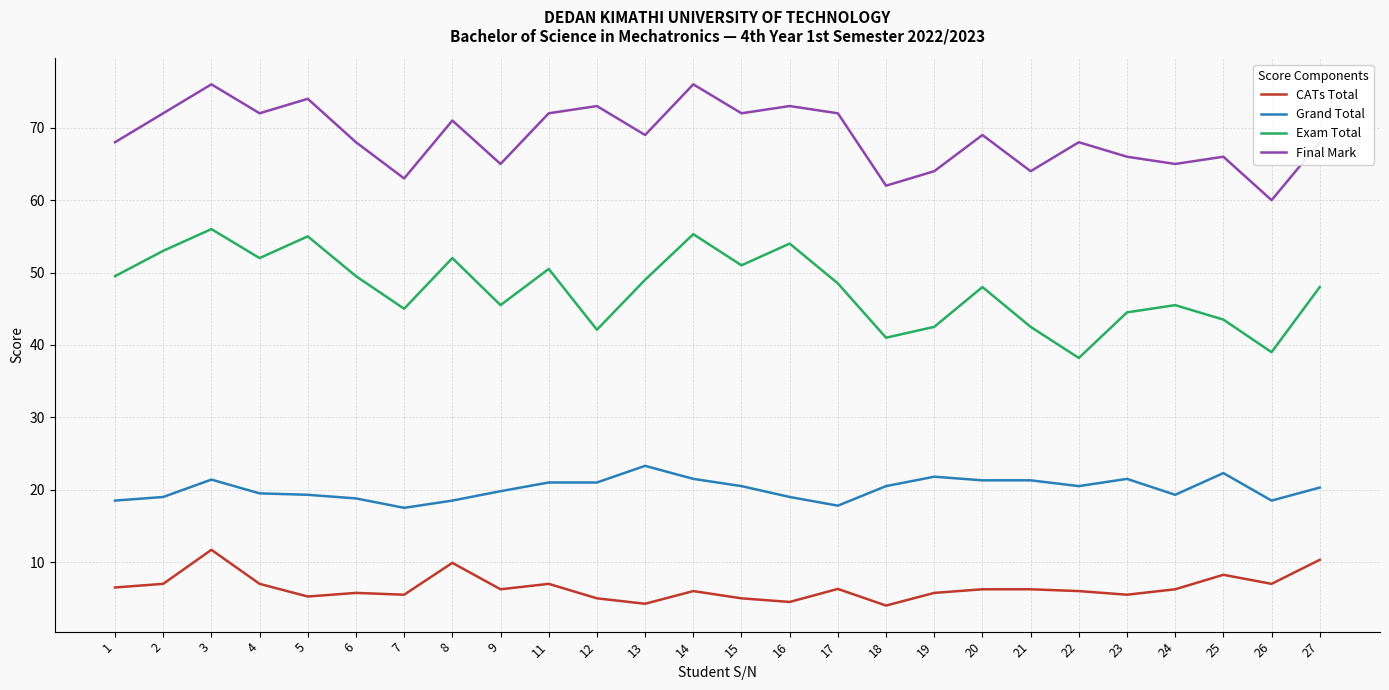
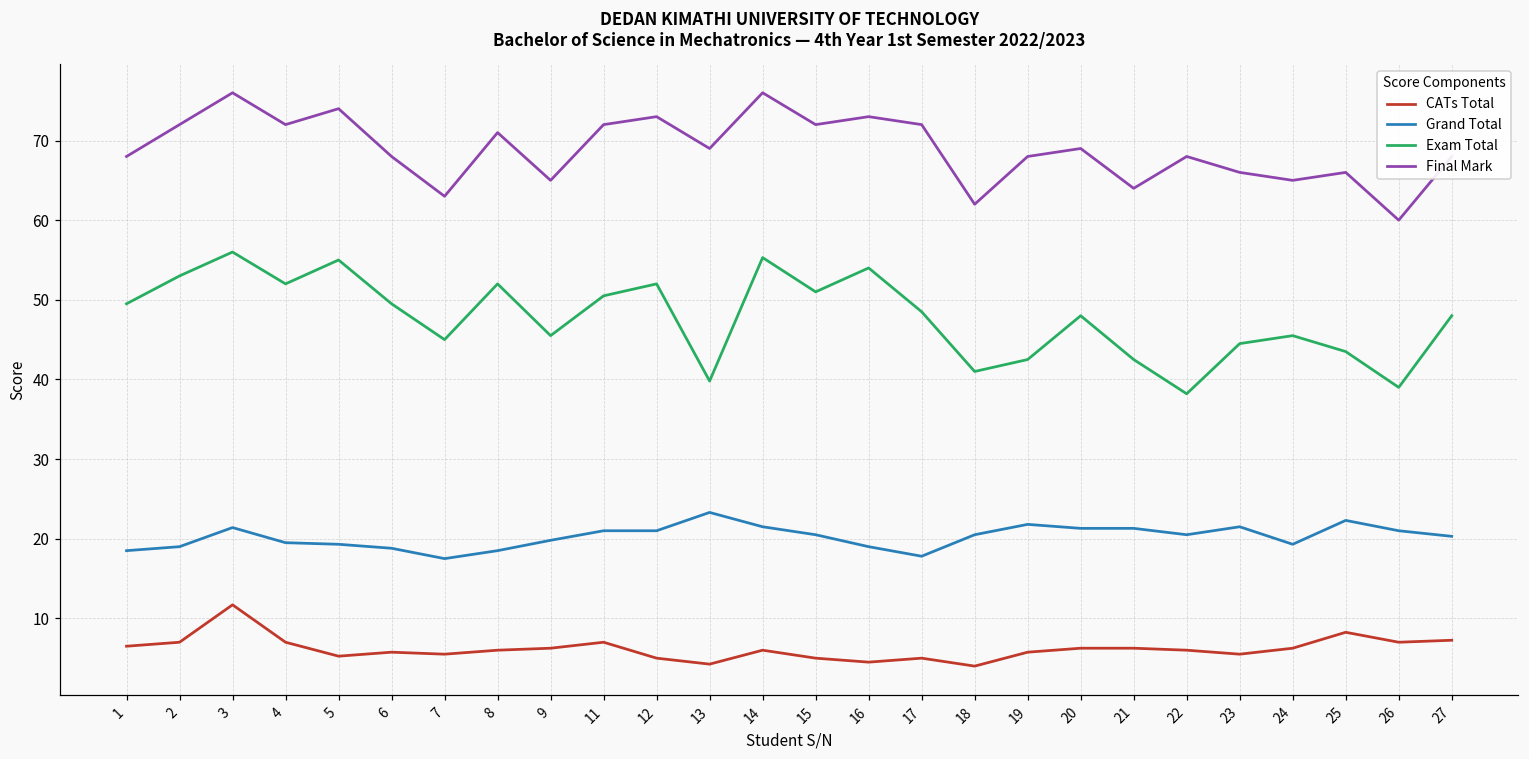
  {
    "CATs Total": {
      "1": 7,
      "2": 7,
      "3": 12,
      "4": 7,
      "5": 5,
      "6": 6,
      "7": 6,
-     "8": 10,
+     "8": 6,
      "9": 6,
      "11": 7,
      "12": 5,
      "13": 4,
      "14": 6,
      "15": 5,
      "16": 5,
-     "17": 6,
+     "17": 5,
      "18": 4,
      "19": 6,
      "20": 6,
      "21": 6,
      "22": 6,
      "23": 6,
      "24": 6,
      "25": 8,
      "26": 7,
-     "27": 10
+     "27": 7
    },
    "Grand Total": {
      "1": 19,
      "2": 19,
      "3": 21,
      "4": 20,
      "5": 19,
      "6": 19,
      "7": 18,
      "8": 19,
      "9": 20,
      "11": 21,
      "12": 21,
      "13": 23,
      "14": 22,
      "15": 21,
      "16": 19,
      "17": 18,
      "18": 21,
      "19": 22,
      "20": 21,
      "21": 21,
      "22": 21,
      "23": 22,
      "24": 19,
      "25": 22,
-     "26": 19,
+     "26": 21,
      "27": 20
    },
    "Exam Total": {
      "1": 50,
      "2": 53,
      "3": 56,
      "4": 52,
      "5": 55,
      "6": 50,
      "7": 45,
      "8": 52,
      "9": 46,
      "11": 51,
-     "12": 42,
-     "13": 49,
+     "12": 52,
+     "13": 40,
      "14": 55,
      "15": 51,
      "16": 54,
      "17": 49,
      "18": 41,
      "19": 43,
      "20": 48,
      "21": 43,
      "22": 38,
      "23": 45,
      "24": 46,
      "25": 44,
      "26": 39,
      "27": 48
    },
    "Final Mark": {
      "1": 68,
      "2": 72,
      "3": 76,
      "4": 72,
      "5": 74,
      "6": 68,
      "7": 63,
      "8": 71,
      "9": 65,
      "11": 72,
      "12": 73,
      "13": 69,
      "14": 76,
      "15": 72,
      "16": 73,
      "17": 72,
      "18": 62,
-     "19": 64,
+     "19": 68,
      "20": 69,
      "21": 64,
      "22": 68,
      "23": 66,
      "24": 65,
      "25": 66,
      "26": 60
    }
  }
